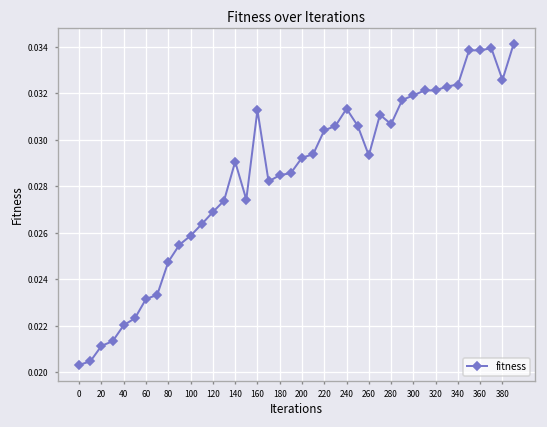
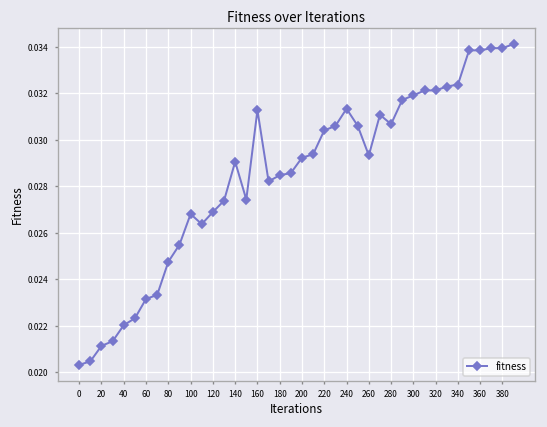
  {
    "0": 0.0203,
    "20": 0.0211,
    "40": 0.0220,
    "60": 0.0232,
    "80": 0.0248,
-   "100": 0.0259,
+   "100": 0.0268,
    "120": 0.0269,
    "140": 0.0291,
    "160": 0.0313,
    "180": 0.0285,
    "200": 0.0292,
    "220": 0.0304,
    "240": 0.0313,
    "260": 0.0293,
    "280": 0.0307,
    "300": 0.0319,
    "320": 0.0321,
    "340": 0.0324,
    "360": 0.0338,
-   "380": 0.0326
+   "380": 0.0339
  }
